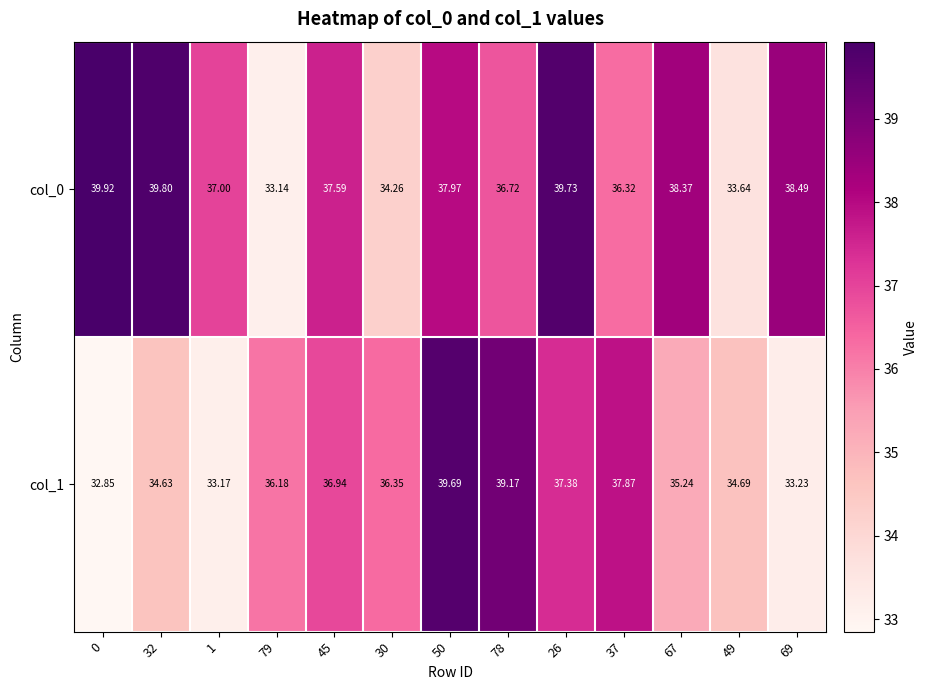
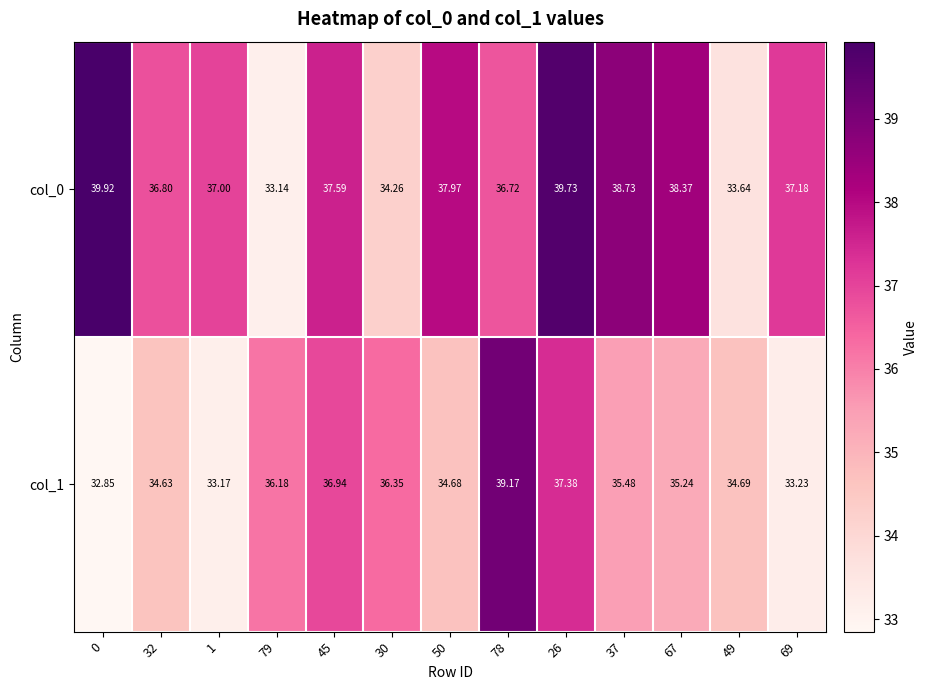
  {
    "col_0": {
      "0": 39.92,
-     "32": 39.80,
+     "32": 36.80,
      "1": 37.00,
      "79": 33.14,
      "45": 37.59,
      "30": 34.26,
      "50": 37.97,
      "78": 36.72,
      "26": 39.73,
-     "37": 36.32,
+     "37": 38.73,
      "67": 38.37,
      "49": 33.64,
-     "69": 38.49
+     "69": 37.18
    },
    "col_1": {
      "0": 32.85,
      "32": 34.63,
      "1": 33.17,
      "79": 36.18,
      "45": 36.94,
      "30": 36.35,
-     "50": 39.69,
+     "50": 34.68,
      "78": 39.17,
      "26": 37.38,
-     "37": 37.87,
+     "37": 35.48,
      "67": 35.24,
      "49": 34.69,
      "69": 33.23
    }
  }
